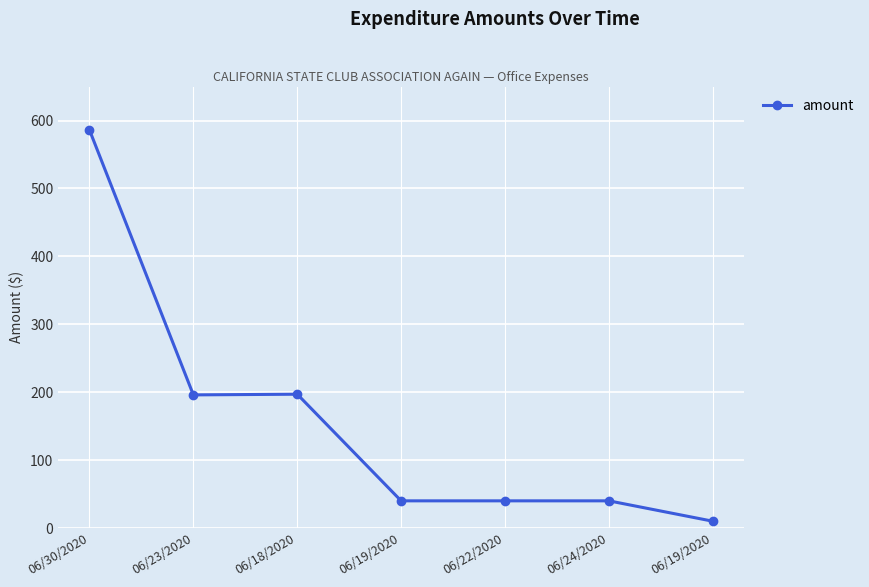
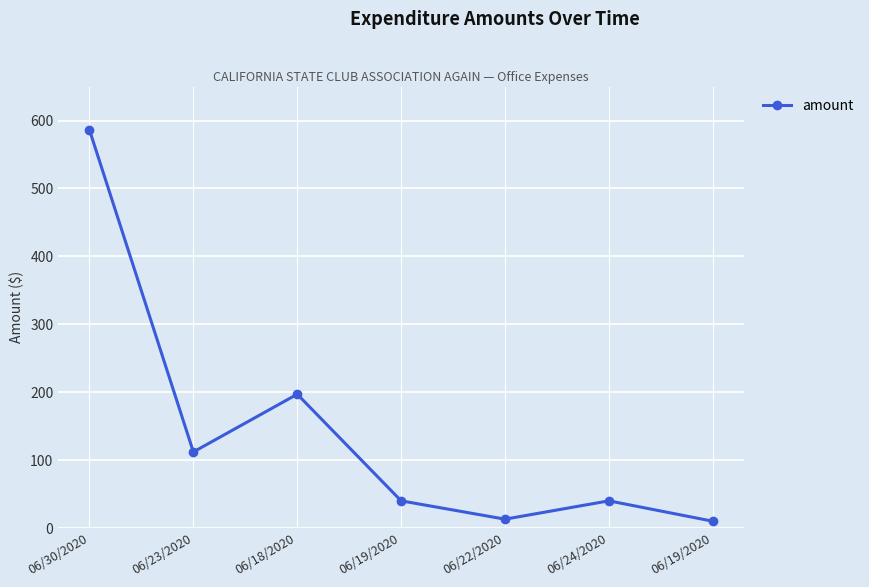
  {
    "06/30/2020": 590,
-   "06/23/2020": 200,
+   "06/23/2020": 110,
    "06/18/2020": 200,
-   "06/22/2020": 40,
+   "06/22/2020": 10,
    "06/24/2020": 40
  }
